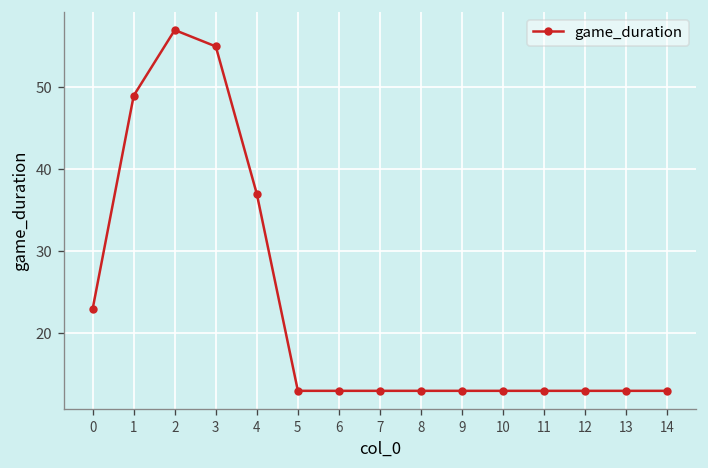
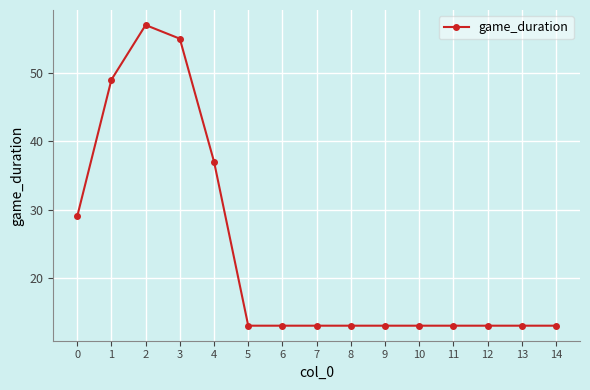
  {
-   "0": 23,
+   "0": 29,
    "1": 49,
    "2": 57,
    "3": 55,
    "4": 37,
    "5": 13,
    "6": 13,
    "7": 13,
    "8": 13,
    "9": 13,
    "10": 13,
    "11": 13,
    "12": 13,
    "13": 13,
    "14": 13
  }
